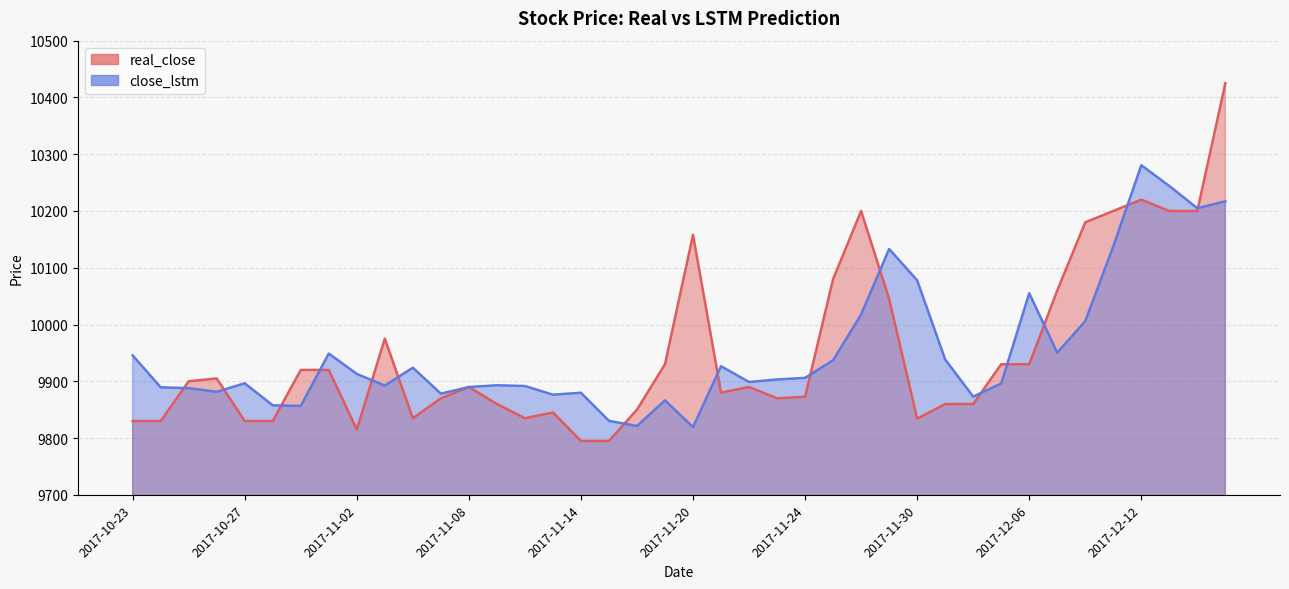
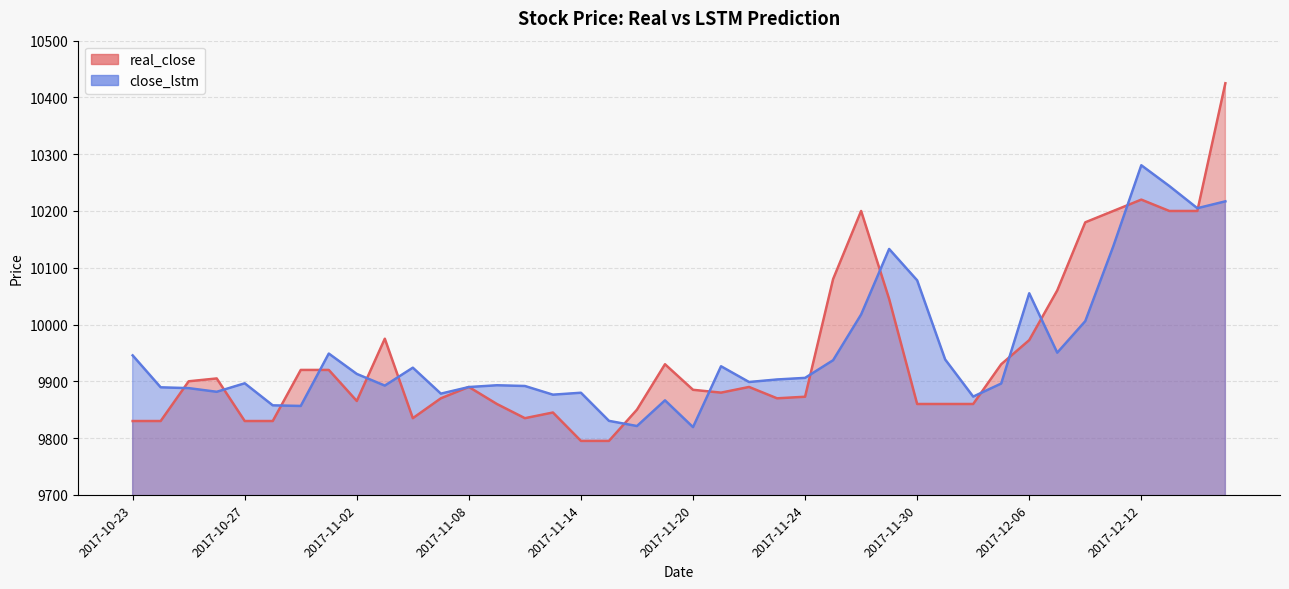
  {
    "real_close": {
      "2017-10-23": 9830,
      "2017-10-27": 9830,
-     "2017-11-02": 9820,
+     "2017-11-02": 9870,
      "2017-11-14": 9800,
-     "2017-11-20": 10160,
+     "2017-11-20": 9890,
      "2017-11-24": 9870,
-     "2017-11-30": 9830,
-     "2017-12-06": 9930,
+     "2017-11-30": 9860,
+     "2017-12-06": 9970,
      "2017-12-12": 10220
    },
    "close_lstm": {
      "2017-10-23": 9950,
      "2017-10-27": 9900,
      "2017-11-02": 9910,
      "2017-11-14": 9880,
      "2017-11-20": 9820,
      "2017-11-24": 9910,
      "2017-11-30": 10080,
      "2017-12-06": 10060,
      "2017-12-12": 10280
    }
  }
